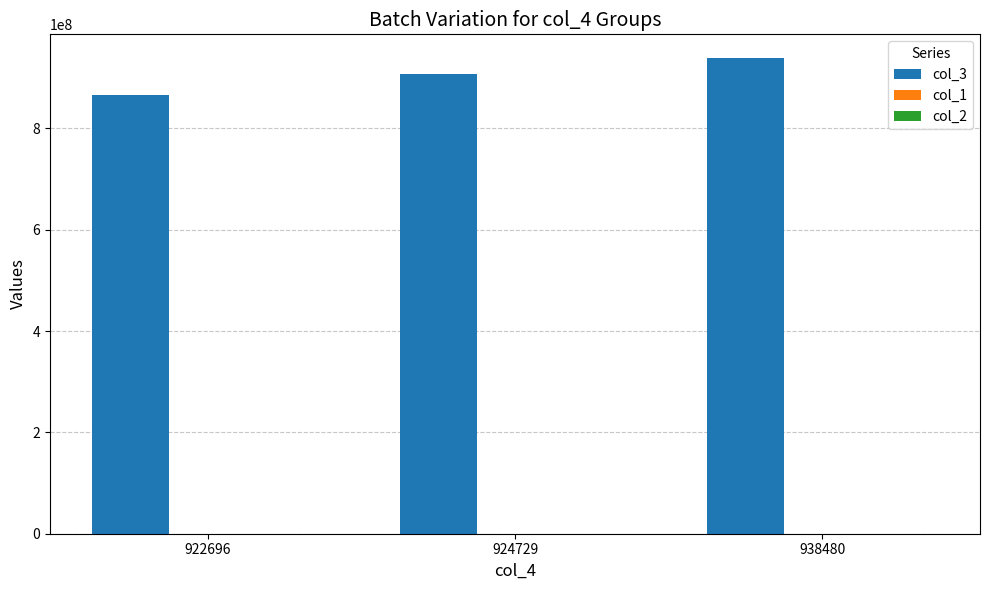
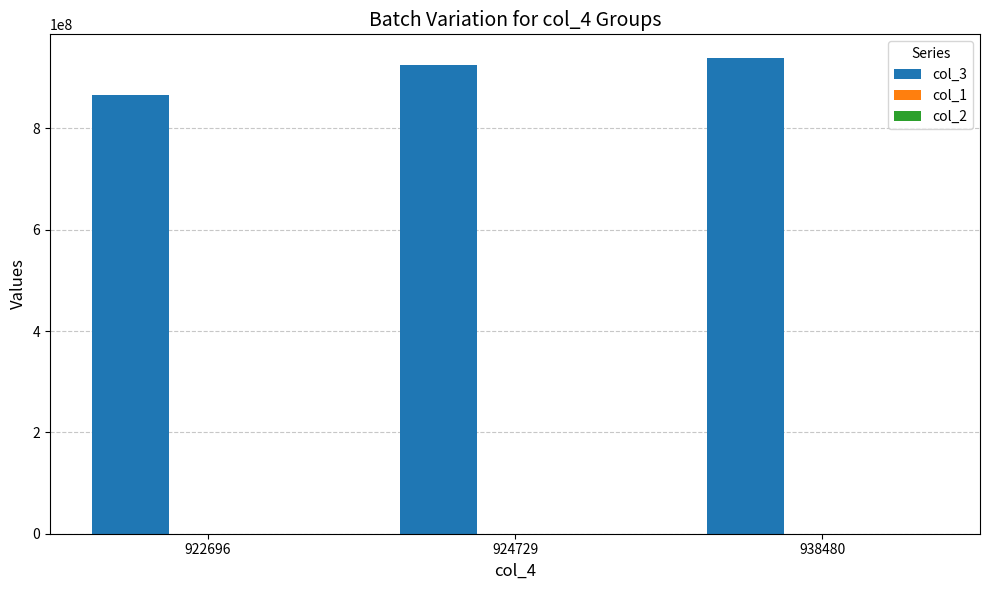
  {
    "col_3": {
      "922696": 870000000,
-     "924729": 910000000,
+     "924729": 920000000,
      "938480": 940000000
    }
  }
